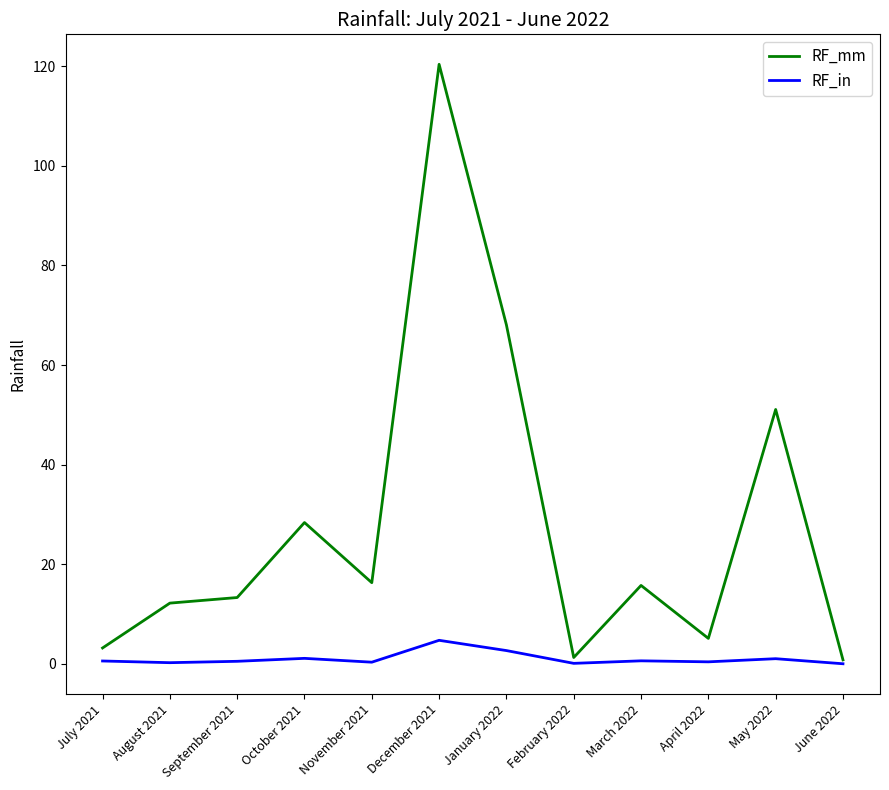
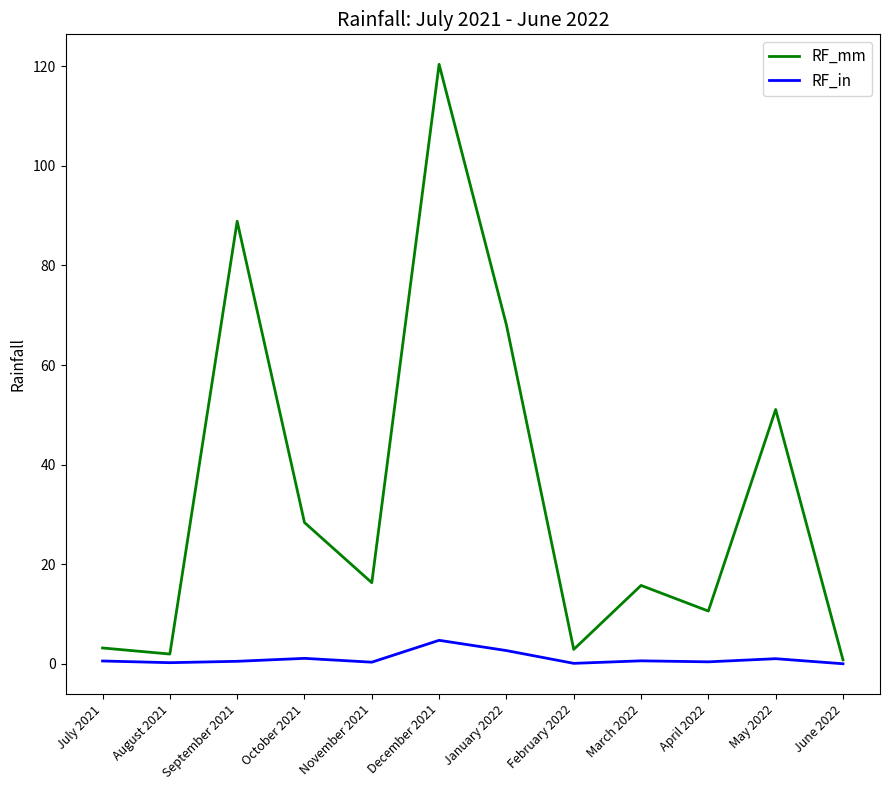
  {
    "RF_mm": {
      "July 2021": 3,
-     "August 2021": 12,
-     "September 2021": 13,
+     "August 2021": 2,
+     "September 2021": 89,
      "October 2021": 28,
      "November 2021": 16,
      "December 2021": 120,
      "January 2022": 68,
-     "February 2022": 1,
+     "February 2022": 3,
      "March 2022": 16,
-     "April 2022": 5,
+     "April 2022": 11,
      "May 2022": 51,
      "June 2022": 1
    },
    "RF_in": {
      "July 2021": 1,
      "August 2021": 0,
      "September 2021": 1,
      "October 2021": 1,
      "November 2021": 0,
      "December 2021": 5,
      "January 2022": 3,
      "February 2022": 0,
      "March 2022": 1,
      "April 2022": 0,
      "May 2022": 1,
      "June 2022": 0
    }
  }
